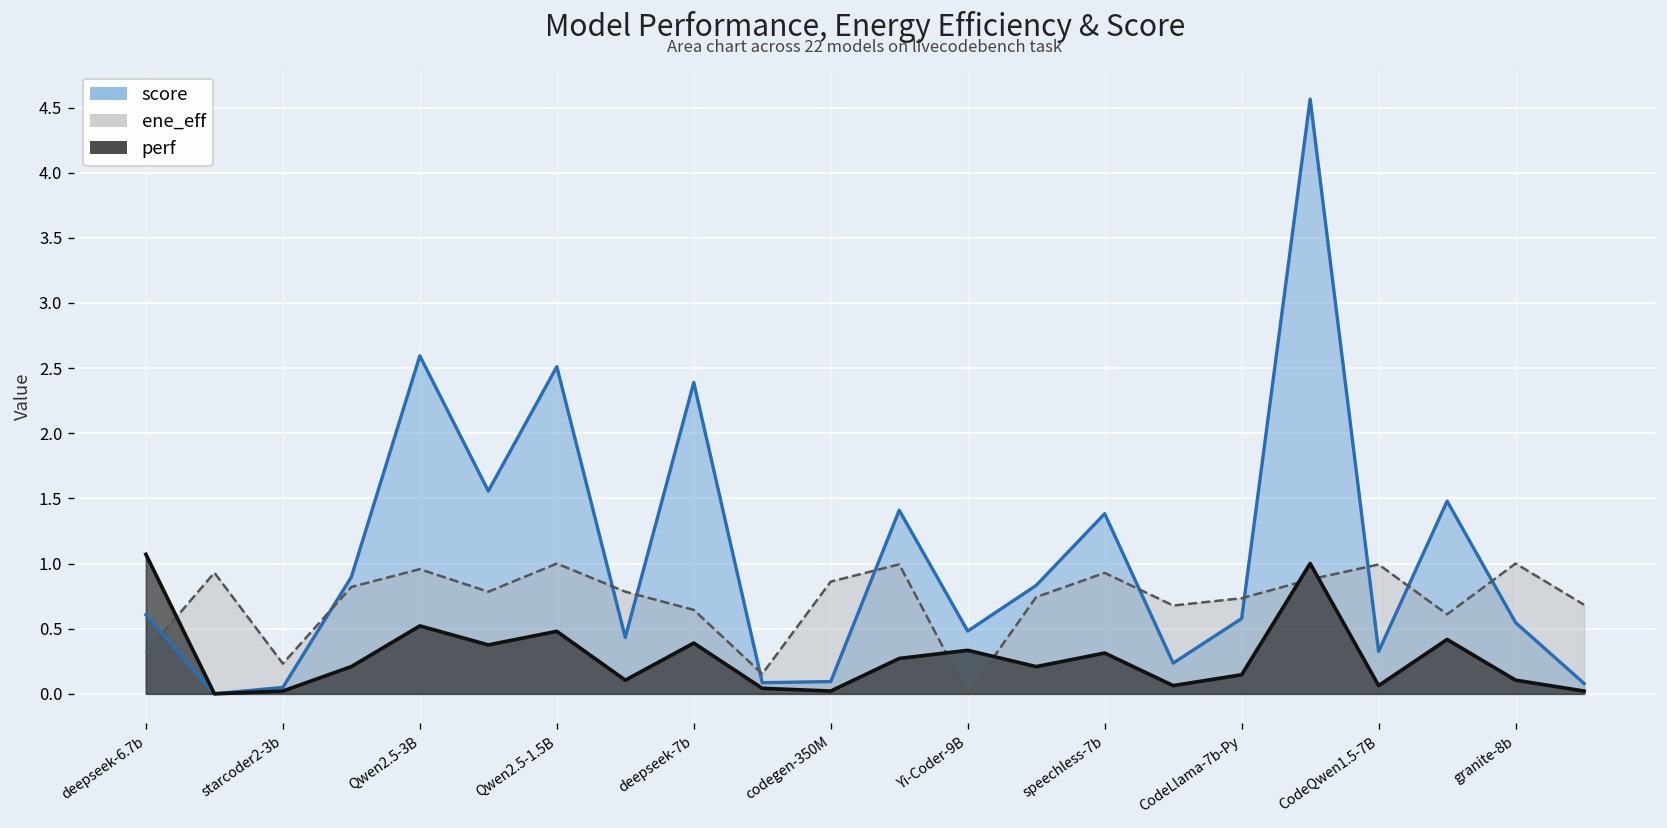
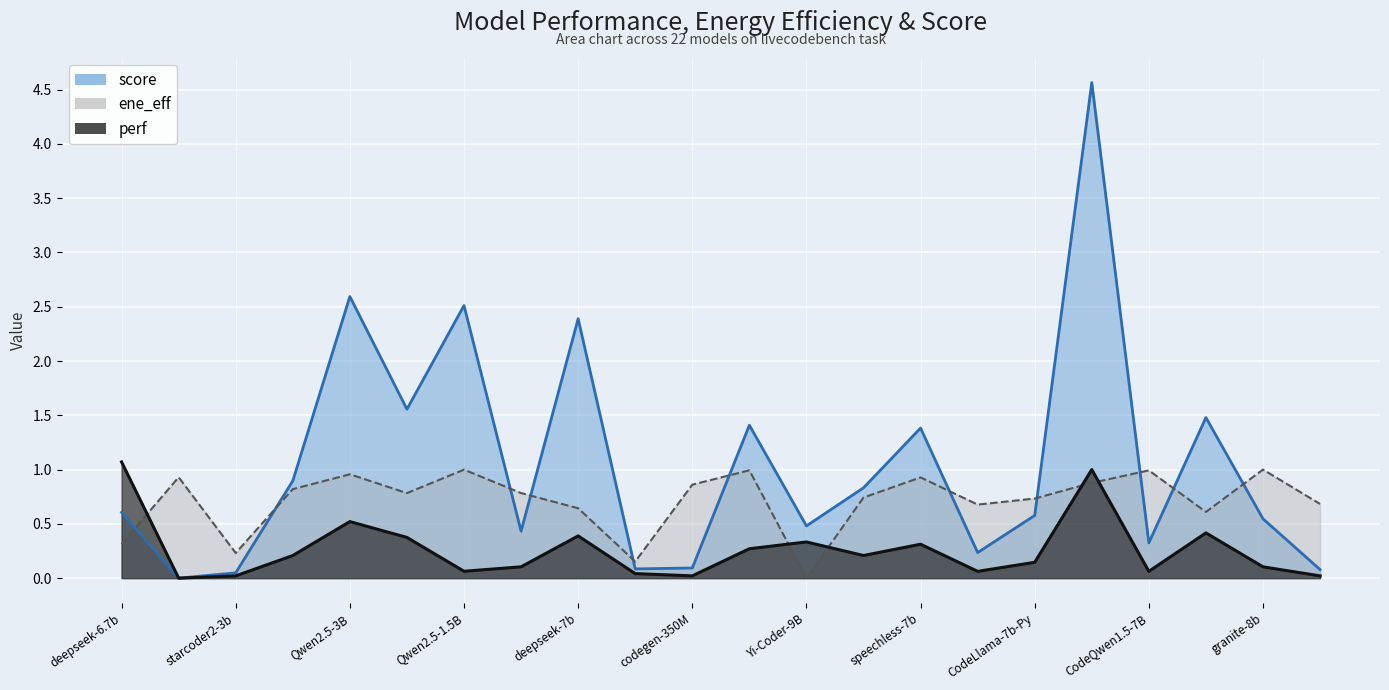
  {
    "score": {
      "deepseek-6.7b": 0.61,
      "starcoder2-3b": 0.05,
      "Qwen2.5-3B": 2.59,
      "Qwen2.5-1.5B": 2.51,
      "deepseek-7b": 2.39,
      "codegen-350M": 0.09,
      "Yi-Coder-9B": 0.48,
      "speechless-7b": 1.38,
      "CodeLlama-7b-Py": 0.58,
      "CodeQwen1.5-7B": 0.32,
      "granite-8b": 0.55
    },
    "ene_eff": {
      "deepseek-6.7b": 0.32,
      "starcoder2-3b": 0.23,
      "Qwen2.5-3B": 0.96,
      "Qwen2.5-1.5B": 1.00,
      "deepseek-7b": 0.64,
      "codegen-350M": 0.86,
      "Yi-Coder-9B": 0.00,
      "speechless-7b": 0.93,
      "CodeLlama-7b-Py": 0.73,
      "CodeQwen1.5-7B": 0.99,
      "granite-8b": 1.00
    },
    "perf": {
      "deepseek-6.7b": 1.07,
      "starcoder2-3b": 0.02,
      "Qwen2.5-3B": 0.52,
-     "Qwen2.5-1.5B": 0.48,
+     "Qwen2.5-1.5B": 0.06,
      "deepseek-7b": 0.39,
      "codegen-350M": 0.02,
      "Yi-Coder-9B": 0.33,
      "speechless-7b": 0.31,
      "CodeLlama-7b-Py": 0.15,
      "CodeQwen1.5-7B": 0.06,
      "granite-8b": 0.10
    }
  }
